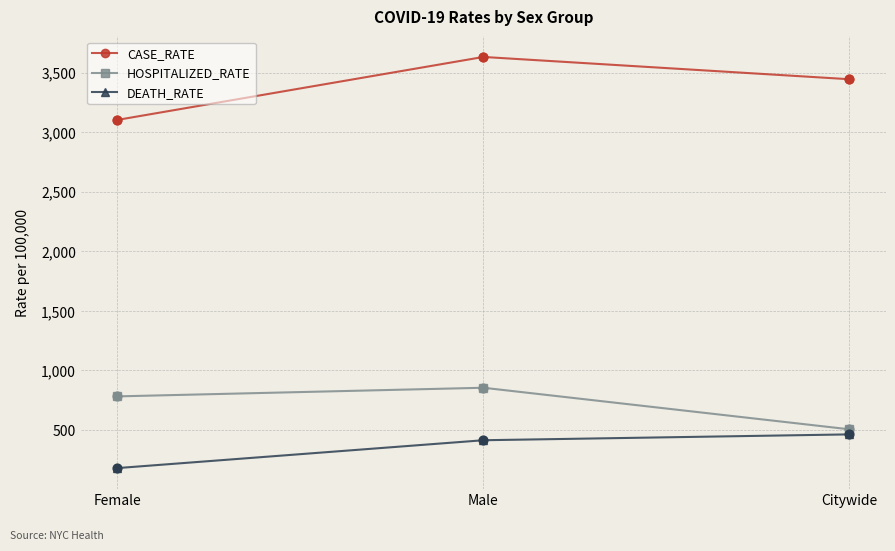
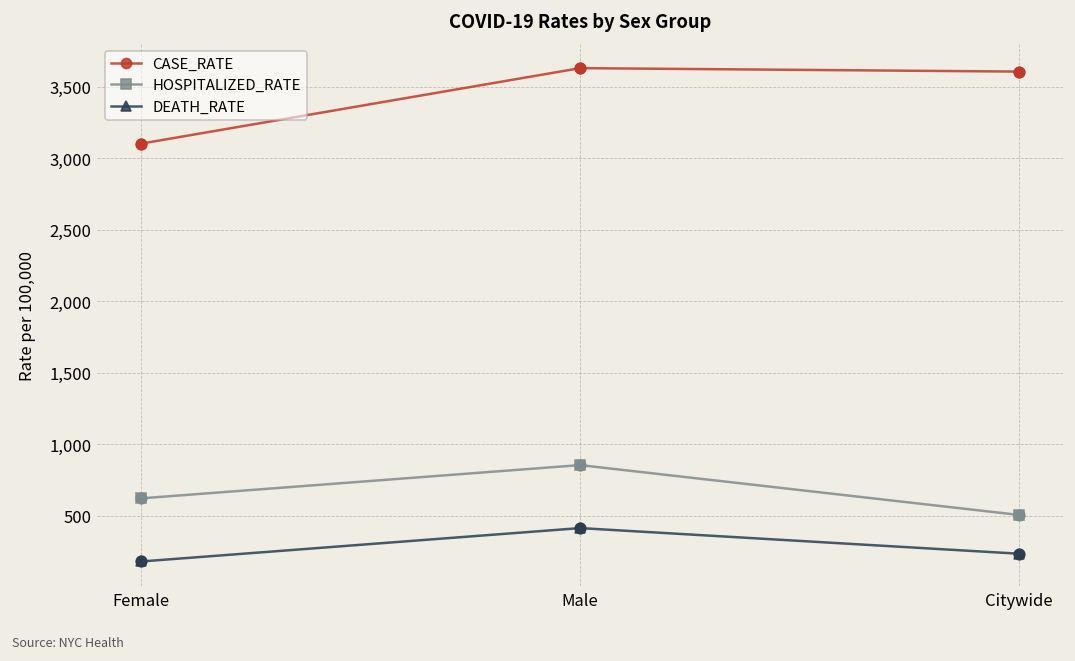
  {
    "CASE_RATE": {
      "Female": "3,100",
      "Male": "3,630",
-     "Citywide": "3,440"
+     "Citywide": "3,610"
    },
    "HOSPITALIZED_RATE": {
-     "Female": "780",
+     "Female": "620",
      "Male": "850",
      "Citywide": "510"
    },
    "DEATH_RATE": {
      "Female": "180",
      "Male": "410",
-     "Citywide": "460"
+     "Citywide": "230"
    }
  }
